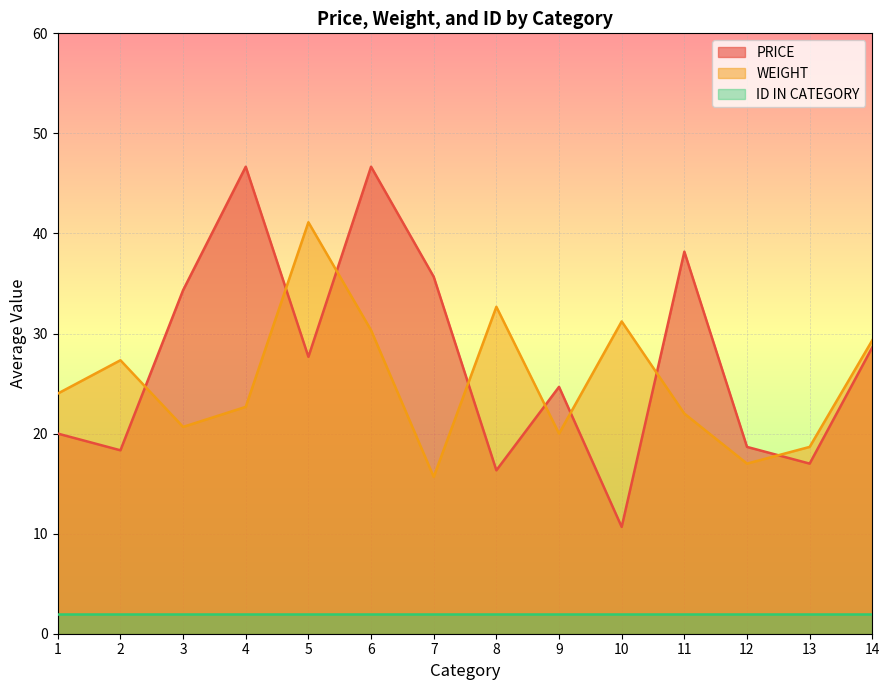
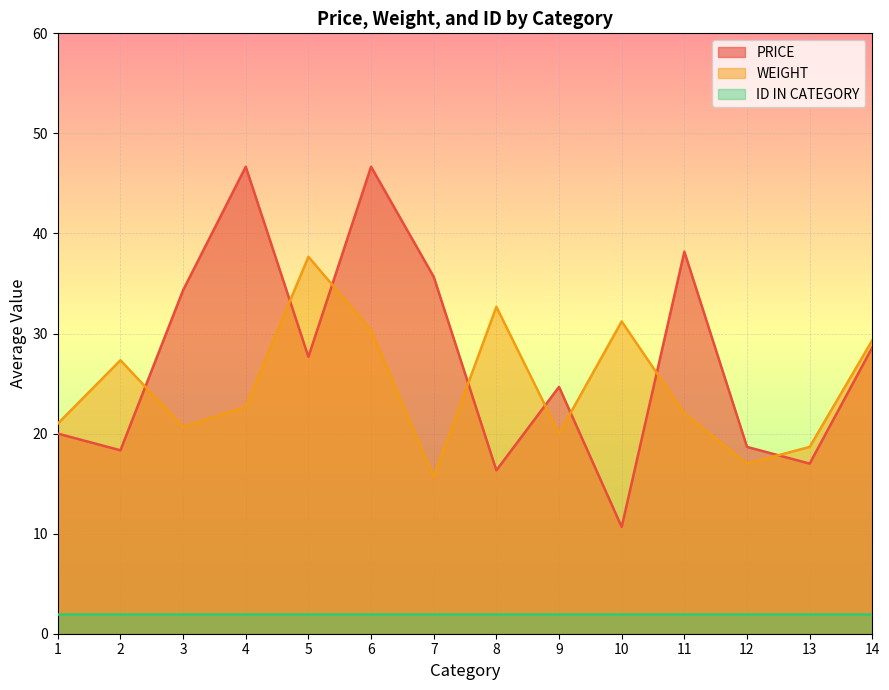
  {
    "PRICE": {
      "1": 20.0,
      "2": 18.3,
      "3": 34.3,
      "4": 46.7,
      "5": 27.7,
      "6": 46.7,
      "7": 35.7,
      "8": 16.3,
      "9": 24.7,
      "10": 10.7,
      "11": 38.2,
      "12": 18.7,
      "13": 17.0,
      "14": 28.6
    },
    "WEIGHT": {
-     "1": 24,
+     "1": 21,
      "2": 27.3,
      "3": 20.7,
      "4": 22.7,
-     "5": 41.1,
+     "5": 37.7,
      "6": 30.3,
      "7": 15.7,
      "8": 32.7,
      "9": 20.0,
      "10": 31.2,
      "11": 22.0,
      "12": 17.0,
      "13": 18.7,
      "14": 29.3
    },
    "ID IN CATEGORY": {
      "1": 2.0,
      "2": 2.0,
      "3": 2.0,
      "4": 2.0,
      "5": 2.0,
      "6": 2.0,
      "7": 2.0,
      "8": 2.0,
      "9": 2.0,
      "10": 2.0,
      "11": 2.0,
      "12": 2.0,
      "13": 2.0,
      "14": 2.0
    }
  }
